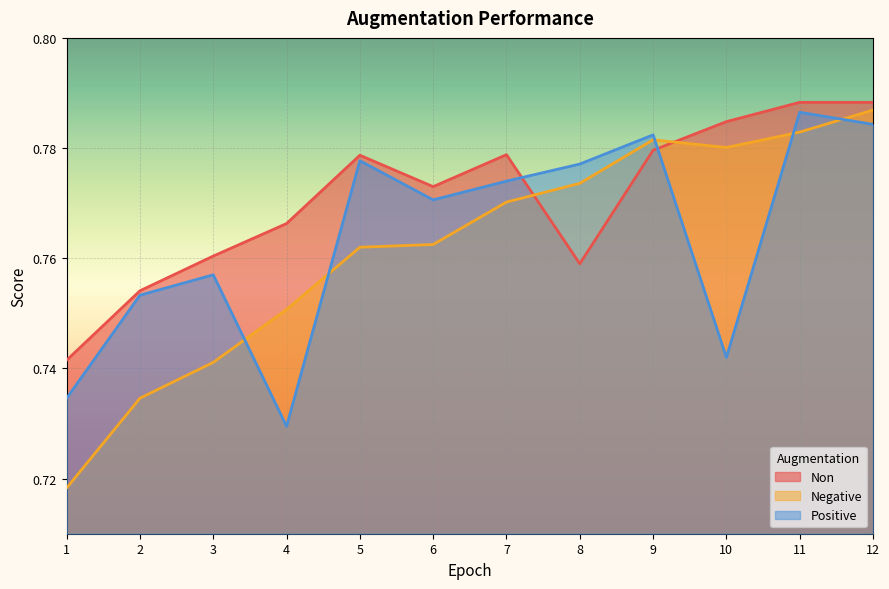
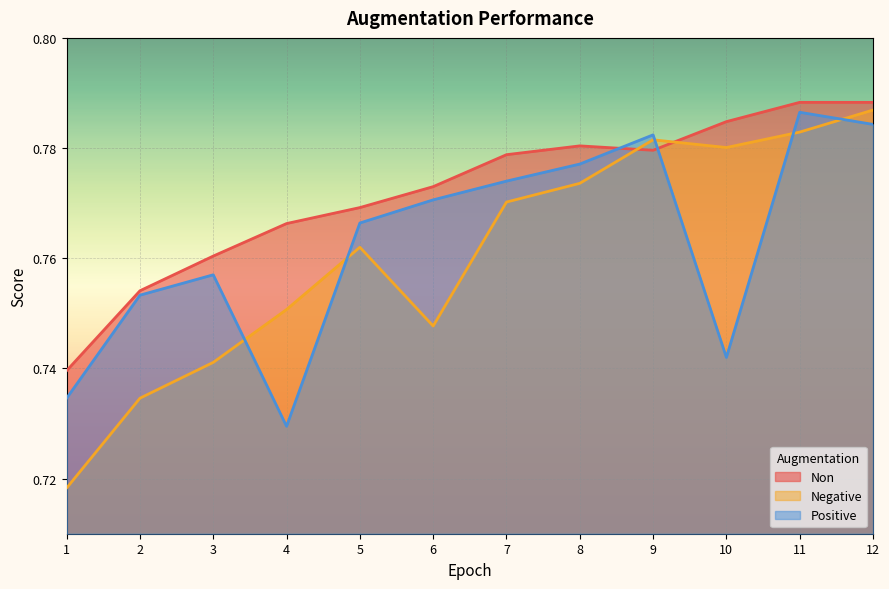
  {
    "Non": {
-     "1": 0.742,
+     "1": 0.740,
      "2": 0.754,
      "3": 0.760,
      "4": 0.766,
-     "5": 0.779,
+     "5": 0.769,
      "6": 0.773,
      "7": 0.779,
-     "8": 0.759,
+     "8": 0.780,
      "9": 0.780,
      "10": 0.785,
      "11": 0.788,
      "12": 0.788
    },
    "Negative": {
      "1": 0.718,
      "2": 0.735,
      "3": 0.741,
      "4": 0.751,
      "5": 0.762,
-     "6": 0.763,
+     "6": 0.748,
      "7": 0.770,
      "8": 0.774,
      "9": 0.782,
      "10": 0.780,
      "11": 0.783,
      "12": 0.787
    },
    "Positive": {
      "1": 0.735,
      "2": 0.753,
      "3": 0.757,
      "4": 0.730,
-     "5": 0.778,
+     "5": 0.766,
      "6": 0.771,
      "7": 0.774,
      "8": 0.777,
      "9": 0.782,
      "10": 0.742,
      "11": 0.787,
      "12": 0.784
    }
  }
